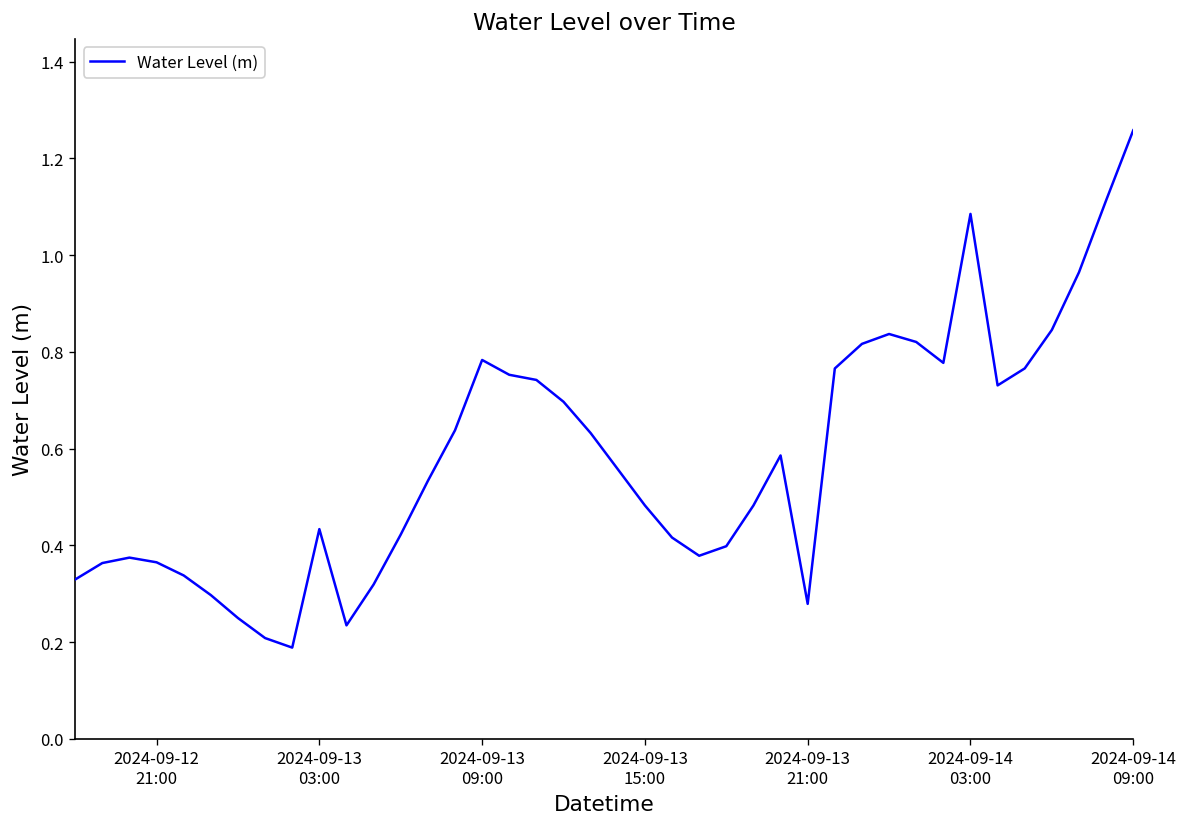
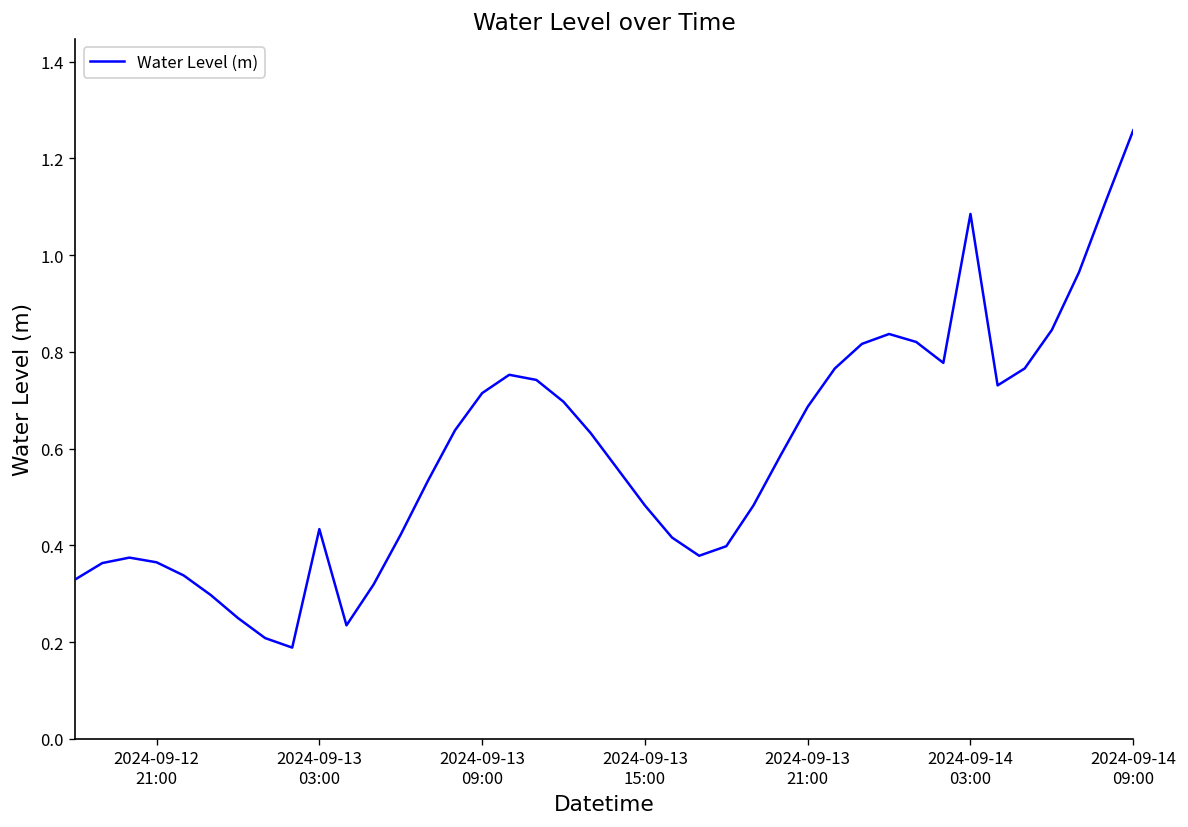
  {
    "2024-09-12 21:00": 0.36,
    "2024-09-13 03:00": 0.43,
-   "2024-09-13 09:00": 0.78,
+   "2024-09-13 09:00": 0.71,
    "2024-09-13 15:00": 0.48,
-   "2024-09-13 21:00": 0.28,
+   "2024-09-13 21:00": 0.69,
    "2024-09-14 03:00": 1.09,
    "2024-09-14 09:00": 1.26
  }
